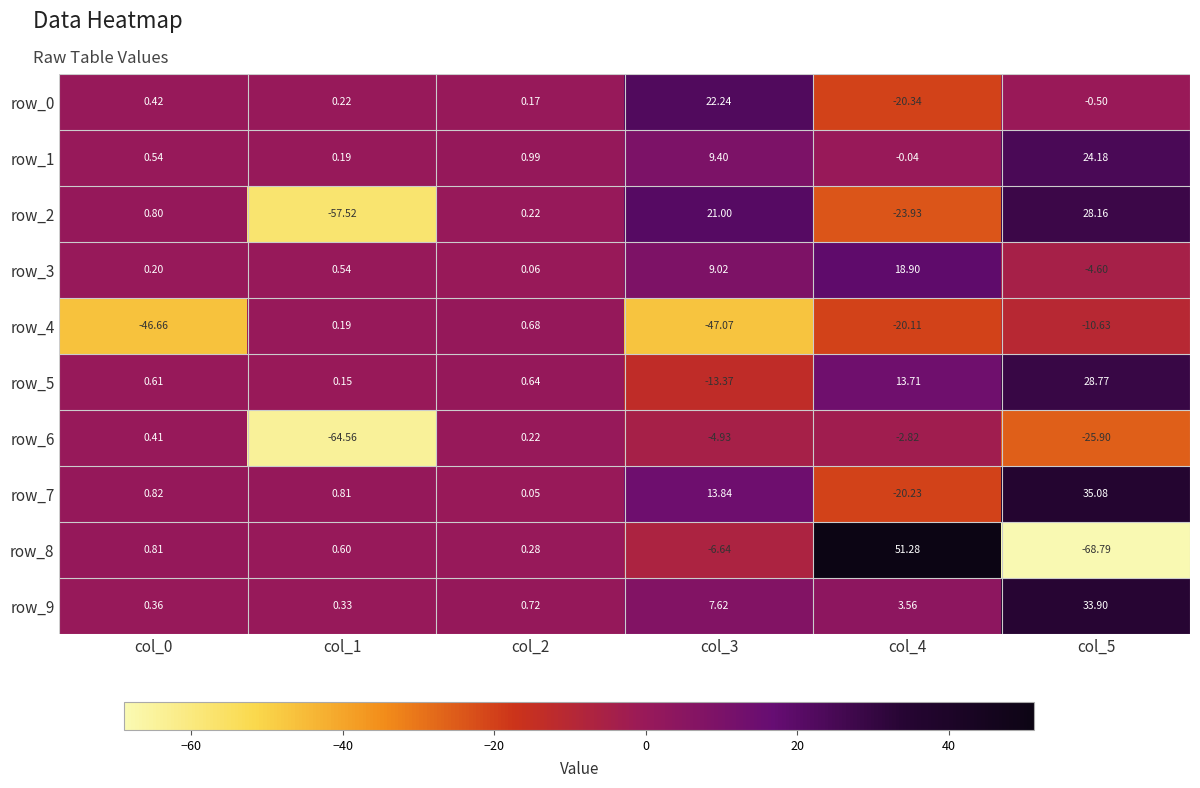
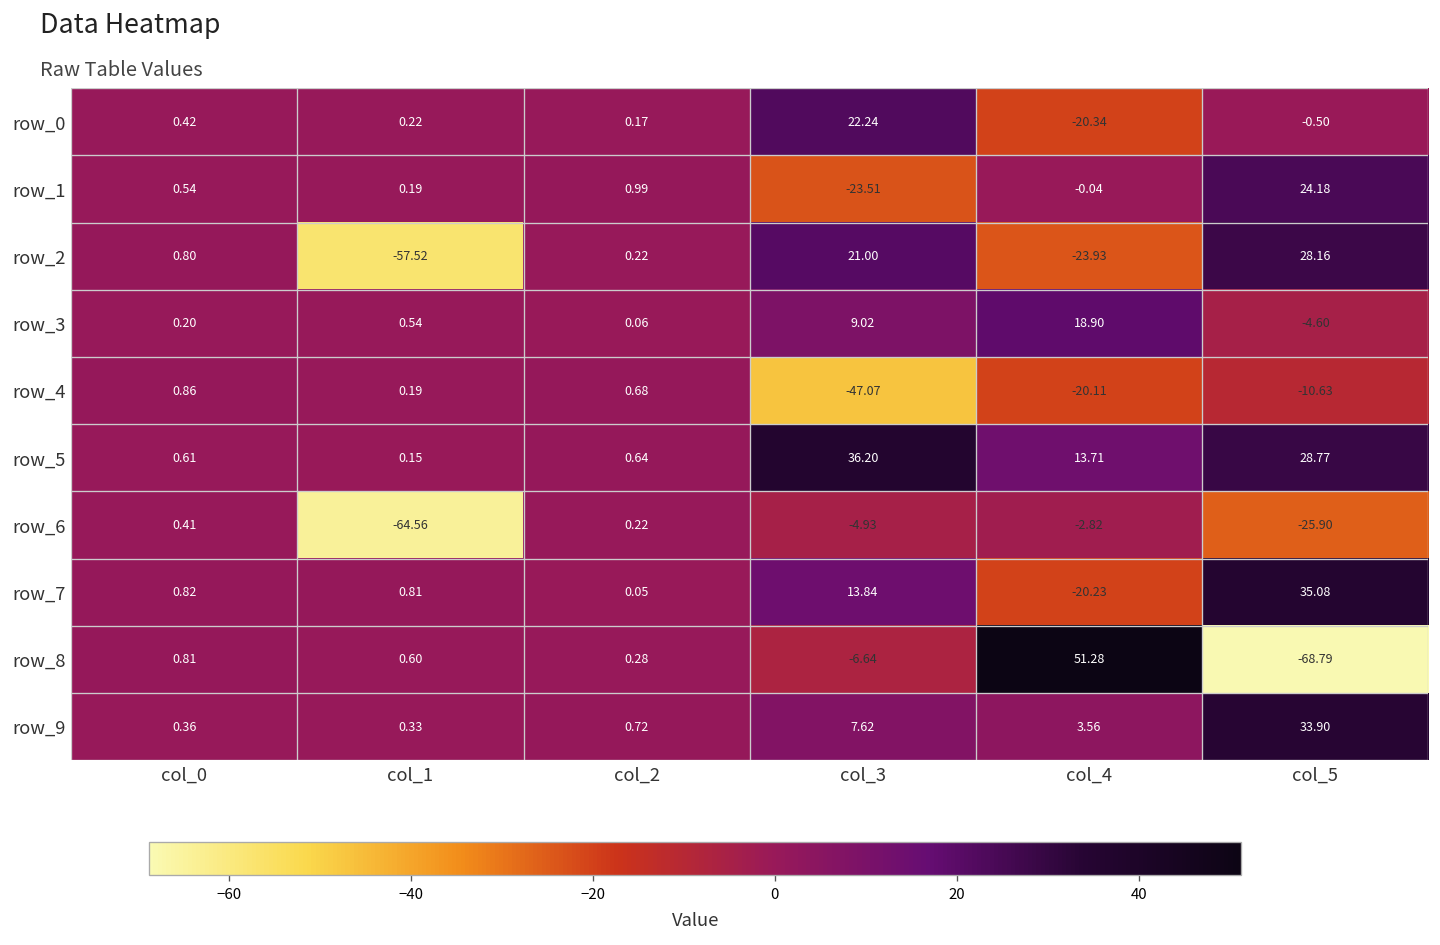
  {
    "row_0": {
      "col_0": 0.42,
      "col_1": 0.22,
      "col_2": 0.17,
      "col_3": 22.24,
      "col_4": -20.34,
      "col_5": -0.50
    },
    "row_1": {
      "col_0": 0.54,
      "col_1": 0.19,
      "col_2": 0.99,
-     "col_3": 9.40,
+     "col_3": -23.51,
      "col_4": -0.04,
      "col_5": 24.18
    },
    "row_2": {
      "col_0": 0.80,
      "col_1": -57.52,
      "col_2": 0.22,
      "col_3": 21.00,
      "col_4": -23.93,
      "col_5": 28.16
    },
    "row_3": {
      "col_0": 0.20,
      "col_1": 0.54,
      "col_2": 0.06,
      "col_3": 9.02,
      "col_4": 18.90,
      "col_5": -4.60
    },
    "row_4": {
-     "col_0": -46.66,
+     "col_0": 0.86,
      "col_1": 0.19,
      "col_2": 0.68,
      "col_3": -47.07,
      "col_4": -20.11,
      "col_5": -10.63
    },
    "row_5": {
      "col_0": 0.61,
      "col_1": 0.15,
      "col_2": 0.64,
-     "col_3": -13.37,
+     "col_3": 36.20,
      "col_4": 13.71,
      "col_5": 28.77
    },
    "row_6": {
      "col_0": 0.41,
      "col_1": -64.56,
      "col_2": 0.22,
      "col_3": -4.93,
      "col_4": -2.82,
      "col_5": -25.90
    },
    "row_7": {
      "col_0": 0.82,
      "col_1": 0.81,
      "col_2": 0.05,
      "col_3": 13.84,
      "col_4": -20.23,
      "col_5": 35.08
    },
    "row_8": {
      "col_0": 0.81,
      "col_1": 0.60,
      "col_2": 0.28,
      "col_3": -6.64,
      "col_4": 51.28,
      "col_5": -68.79
    },
    "row_9": {
      "col_0": 0.36,
      "col_1": 0.33,
      "col_2": 0.72,
      "col_3": 7.62,
      "col_4": 3.56,
      "col_5": 33.90
    }
  }
